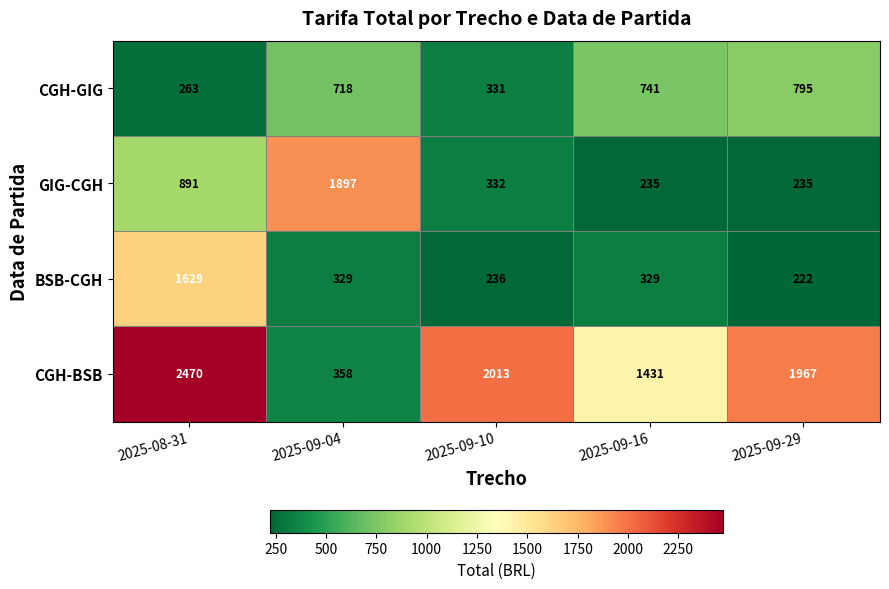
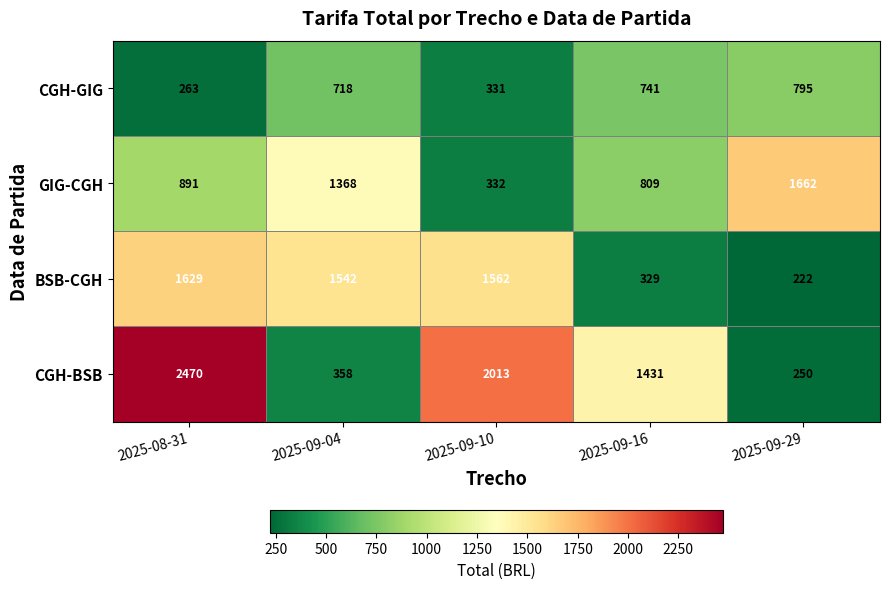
  {
    "CGH-GIG": {
      "2025-08-31": 263,
      "2025-09-04": 718,
      "2025-09-10": 331,
      "2025-09-16": 741,
      "2025-09-29": 795
    },
    "GIG-CGH": {
      "2025-08-31": 891,
-     "2025-09-04": 1897,
+     "2025-09-04": 1368,
      "2025-09-10": 332,
-     "2025-09-16": 235,
-     "2025-09-29": 235
+     "2025-09-16": 809,
+     "2025-09-29": 1662
    },
    "BSB-CGH": {
      "2025-08-31": 1629,
-     "2025-09-04": 329,
-     "2025-09-10": 236,
+     "2025-09-04": 1542,
+     "2025-09-10": 1562,
      "2025-09-16": 329,
      "2025-09-29": 222
    },
    "CGH-BSB": {
      "2025-08-31": 2470,
      "2025-09-04": 358,
      "2025-09-10": 2013,
      "2025-09-16": 1431,
-     "2025-09-29": 1967
+     "2025-09-29": 250
    }
  }
